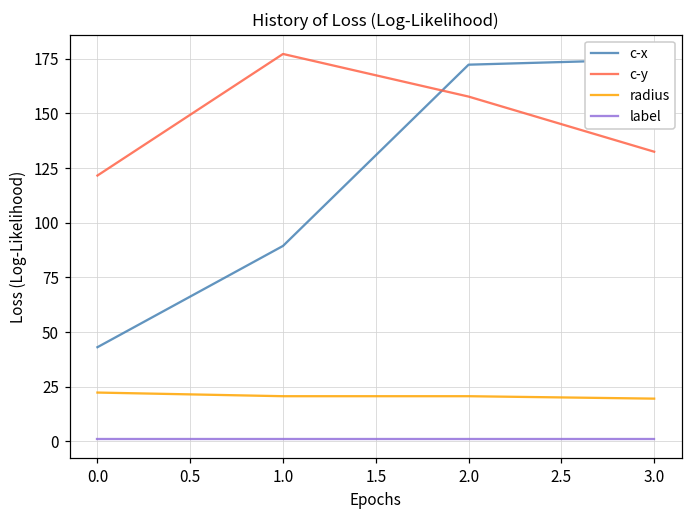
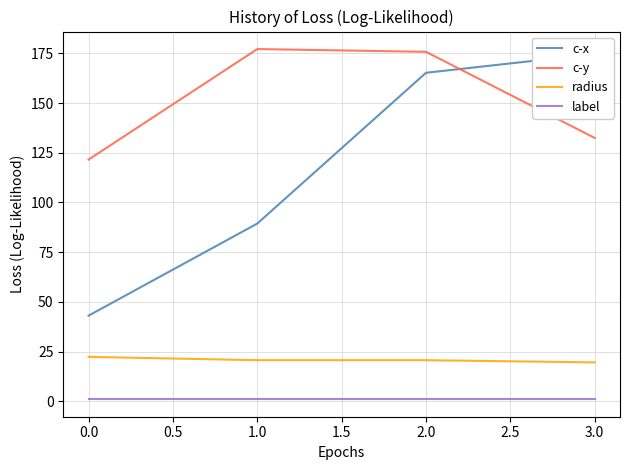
  {
    "c-x": {
      "0.0": 43,
      "1.0": 89,
-     "2.0": 172
+     "2.0": 165
    },
    "c-y": {
      "0.0": 122,
      "1.0": 177,
-     "2.0": 158,
+     "2.0": 176,
      "3.0": 133
    },
    "radius": {
      "0.0": 22,
      "1.0": 21,
      "2.0": 21,
      "3.0": 20
    },
    "label": {
      "0.0": 1,
      "1.0": 1,
      "2.0": 1,
      "3.0": 1
    }
  }
